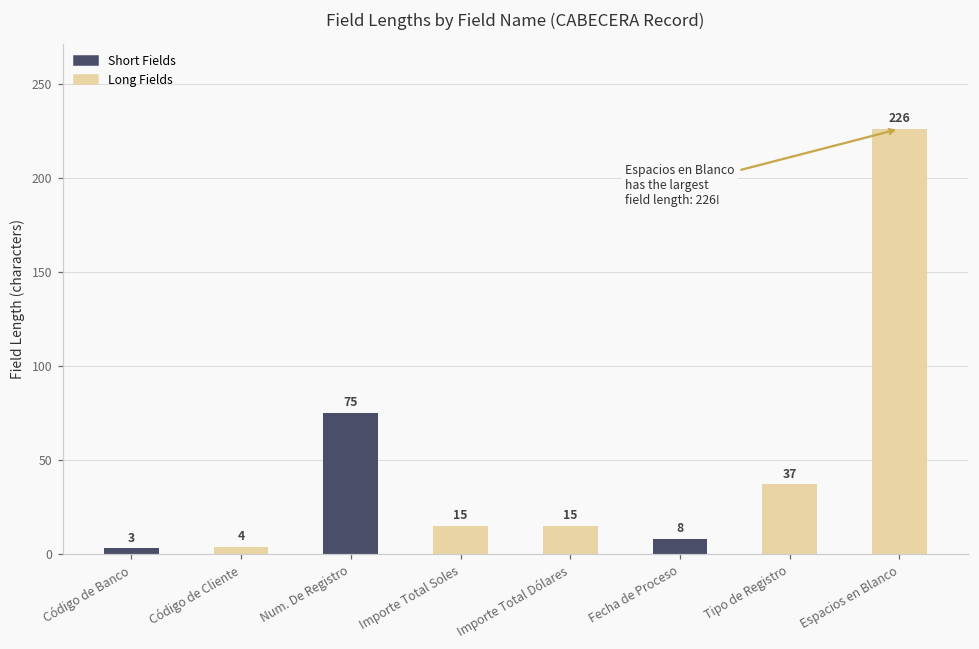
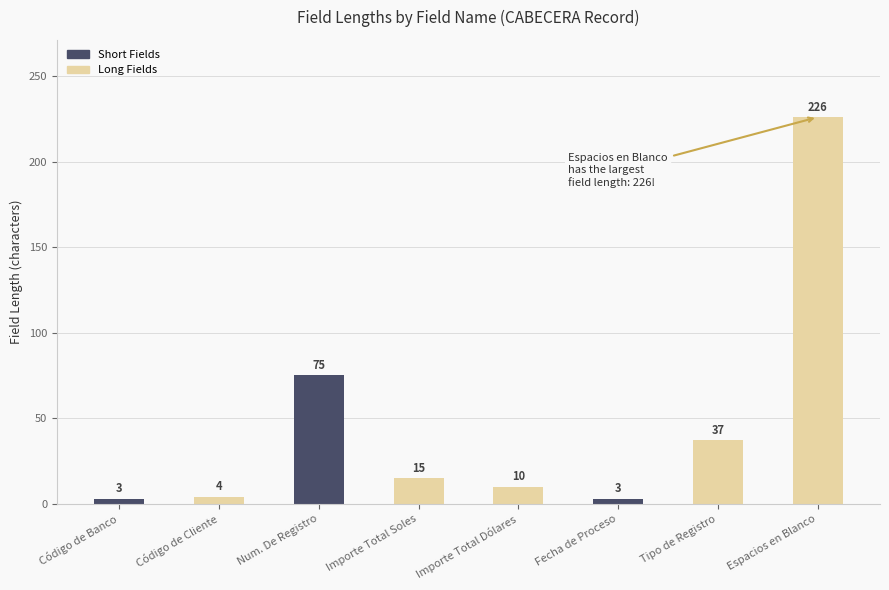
  {
    "Código de Banco": 3,
    "Código de Cliente": 4,
    "Num. De Registro": 75,
    "Importe Total Soles": 15,
-   "Importe Total Dólares": 15,
-   "Fecha de Proceso": 8,
+   "Importe Total Dólares": 10,
+   "Fecha de Proceso": 3,
    "Tipo de Registro": 37,
    "Espacios en Blanco": 226
  }
